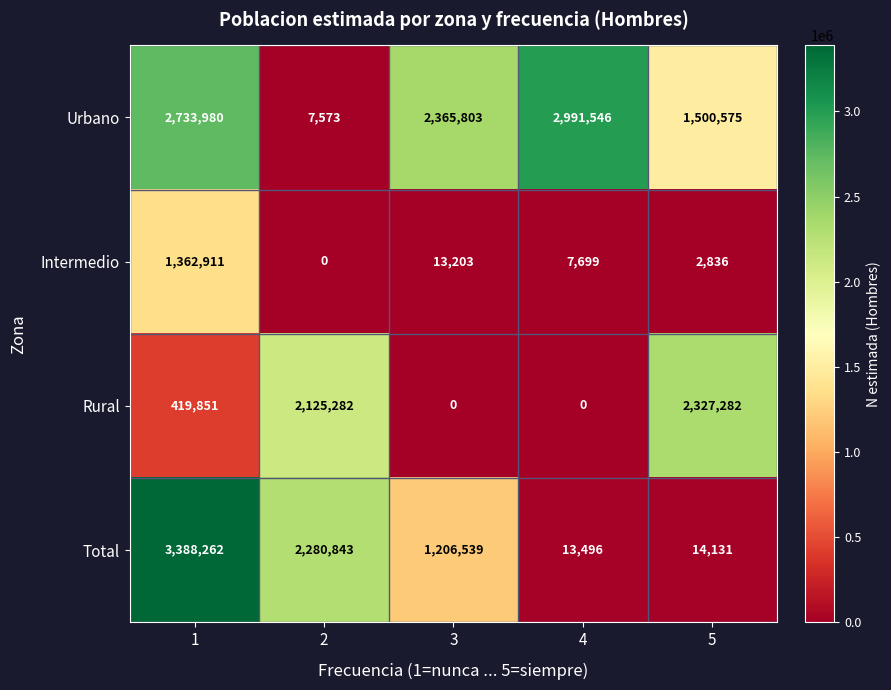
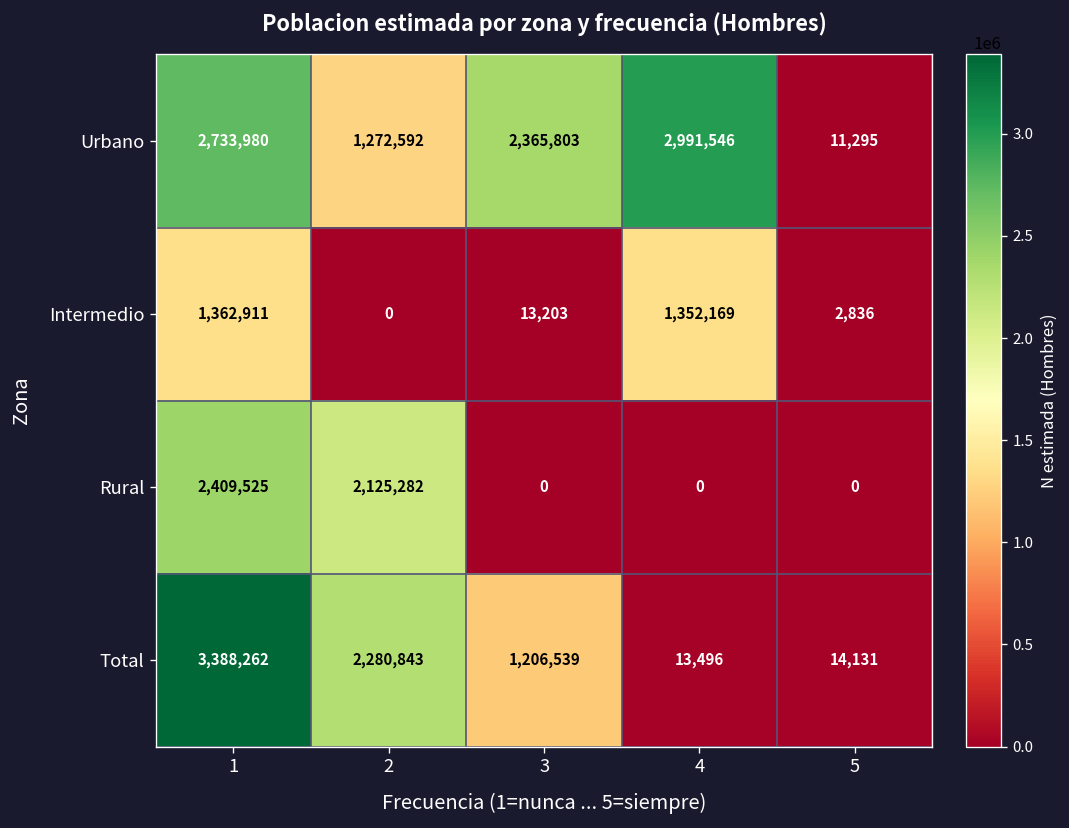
  {
    "Urbano": {
      "1": "2,733,980",
-     "2": "7,573",
+     "2": "1,272,592",
      "3": "2,365,803",
      "4": "2,991,546",
-     "5": "1,500,575"
+     "5": "11,295"
    },
    "Intermedio": {
      "1": "1,362,911",
      "2": "0",
      "3": "13,203",
-     "4": "7,699",
+     "4": "1,352,169",
      "5": "2,836"
    },
    "Rural": {
-     "1": "419,851",
+     "1": "2,409,525",
      "2": "2,125,282",
      "3": "0",
      "4": "0",
-     "5": "2,327,282"
+     "5": "0"
    },
    "Total": {
      "1": "3,388,262",
      "2": "2,280,843",
      "3": "1,206,539",
      "4": "13,496",
      "5": "14,131"
    }
  }
